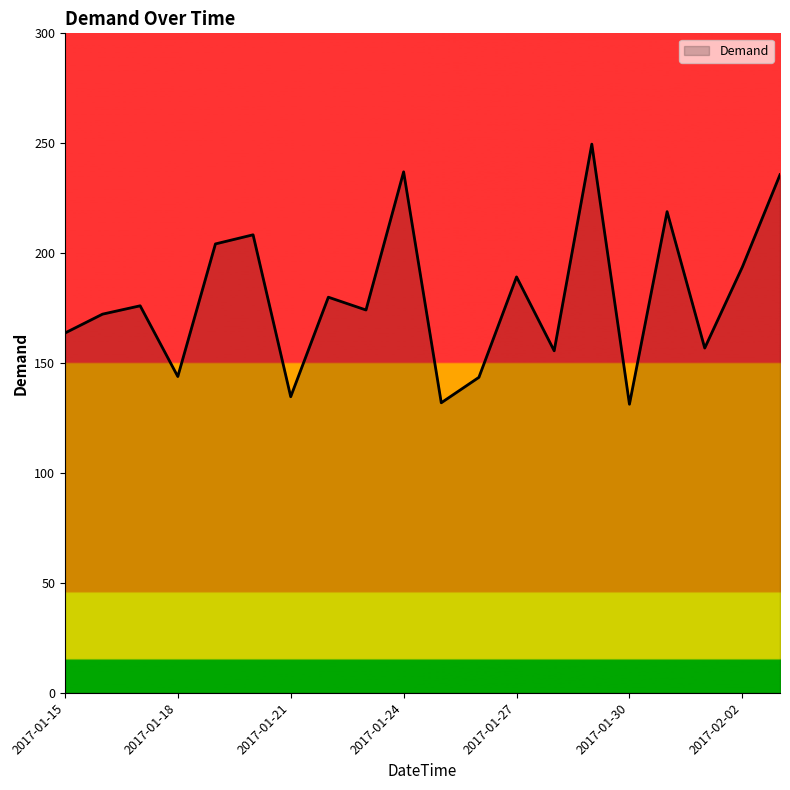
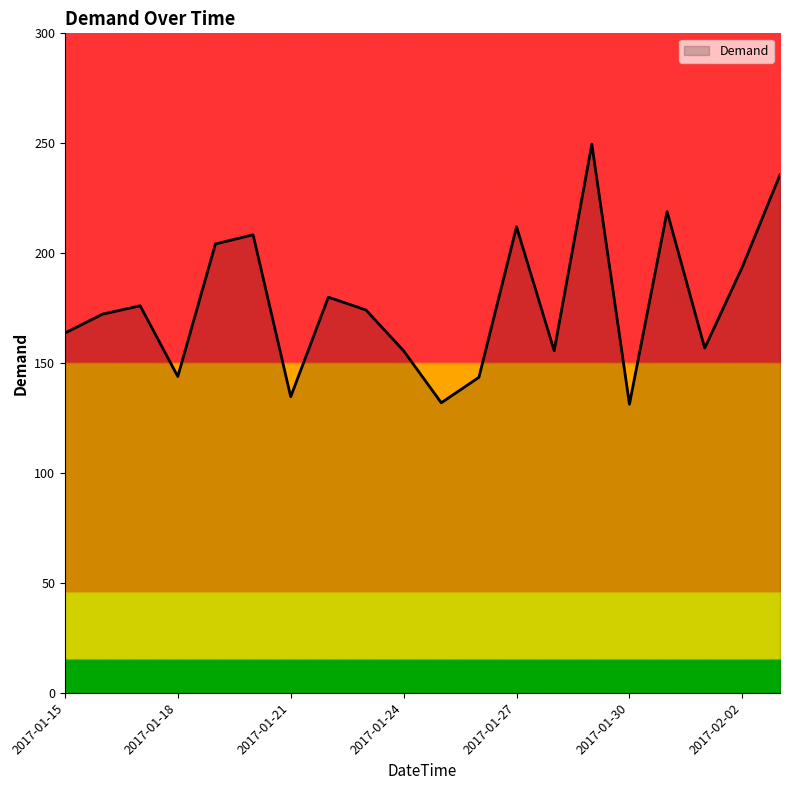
  {
    "2017-01-15": 164,
    "2017-01-18": 144,
    "2017-01-21": 135,
-   "2017-01-24": 237,
-   "2017-01-27": 189,
+   "2017-01-24": 156,
+   "2017-01-27": 212,
    "2017-01-30": 131,
    "2017-02-02": 194
  }
